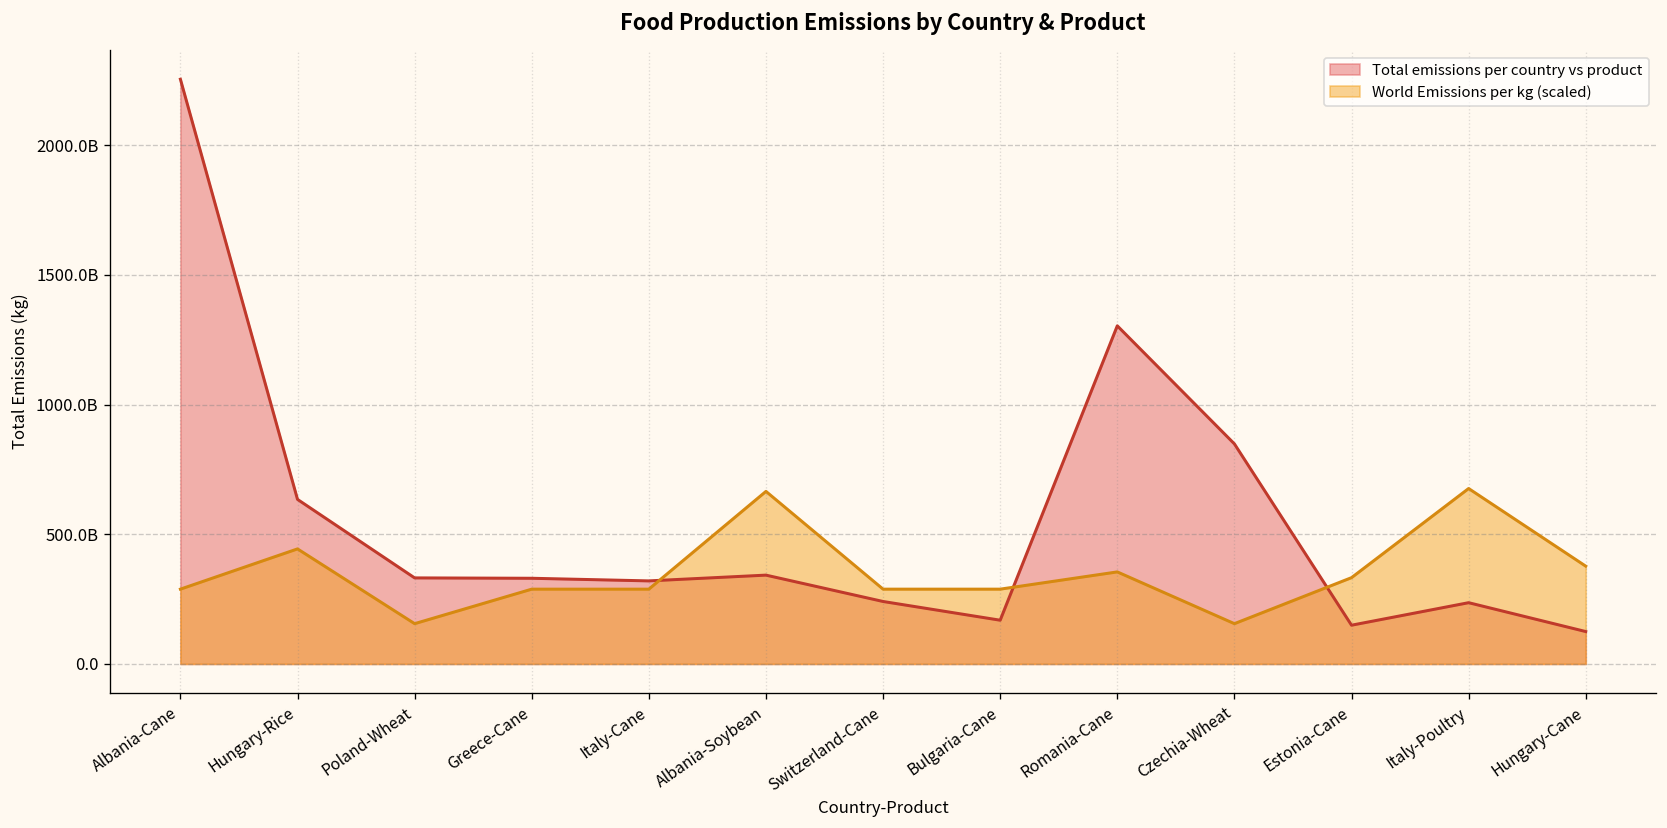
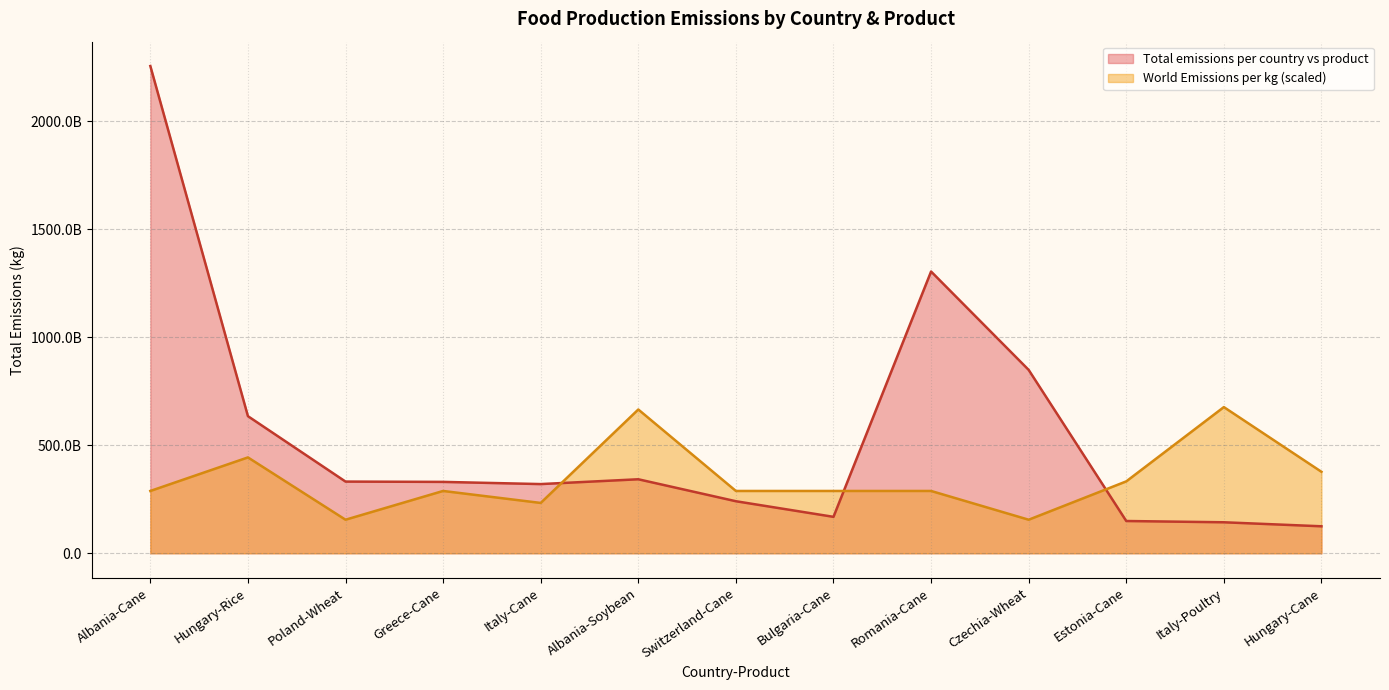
  {
    "Total emissions per country vs product": {
      "Albania-Cane": 2250000000000,
      "Hungary-Rice": 630000000000,
      "Poland-Wheat": 330000000000,
      "Greece-Cane": 330000000000,
      "Italy-Cane": 320000000000,
      "Albania-Soybean": 340000000000,
      "Switzerland-Cane": 240000000000,
      "Bulgaria-Cane": 170000000000,
      "Romania-Cane": 1300000000000,
      "Czechia-Wheat": 850000000000,
      "Estonia-Cane": 150000000000,
-     "Italy-Poultry": 240000000000,
+     "Italy-Poultry": 140000000000,
      "Hungary-Cane": 120000000000
    },
    "World Emissions per kg (scaled)": {
      "Albania-Cane": 290000000000,
      "Hungary-Rice": 440000000000,
      "Poland-Wheat": 160000000000,
      "Greece-Cane": 290000000000,
-     "Italy-Cane": 290000000000,
+     "Italy-Cane": 230000000000,
      "Albania-Soybean": 670000000000,
      "Switzerland-Cane": 290000000000,
      "Bulgaria-Cane": 290000000000,
-     "Romania-Cane": 350000000000,
+     "Romania-Cane": 290000000000,
      "Czechia-Wheat": 160000000000,
      "Estonia-Cane": 330000000000,
      "Italy-Poultry": 680000000000,
      "Hungary-Cane": 380000000000
    }
  }
